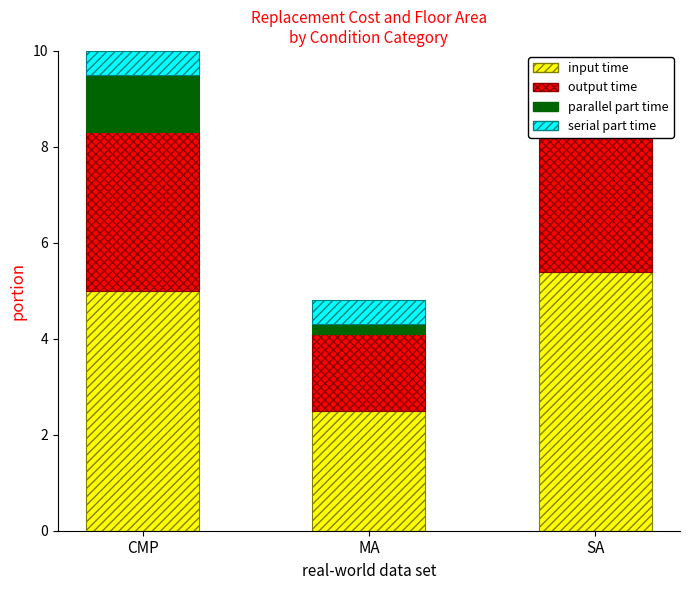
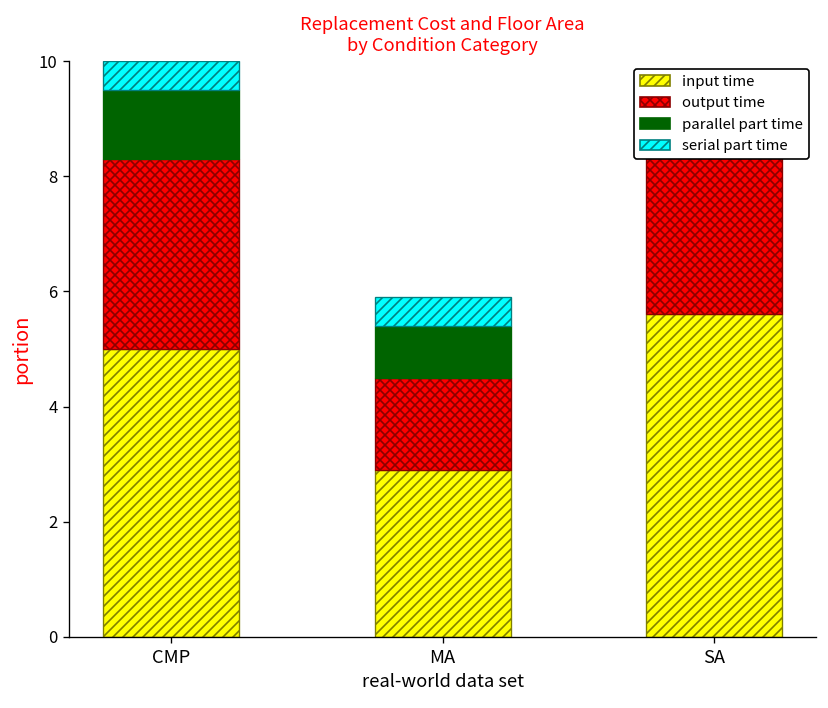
  {
    "input time": {
      "CMP": 5.0,
-     "MA": 2.5,
-     "SA": 5.4
+     "MA": 2.9,
+     "SA": 5.6
    },
    "output time": {
      "CMP": 3.3,
      "MA": 1.6
    },
    "parallel part time": {
      "CMP": 1.2,
-     "MA": 0.2
+     "MA": 0.9
    },
    "serial part time": {
      "CMP": 0.5,
      "MA": 0.5
    }
  }
